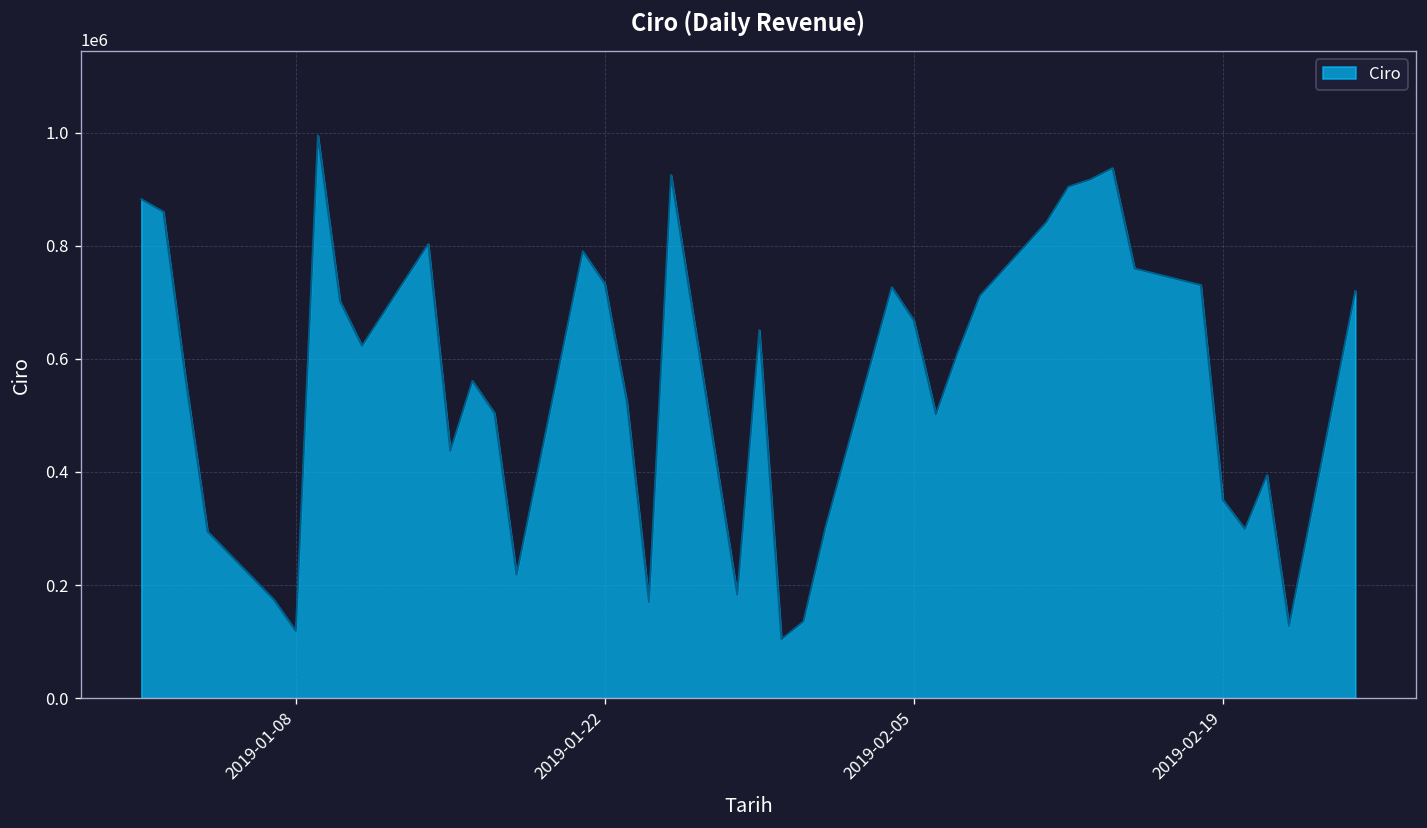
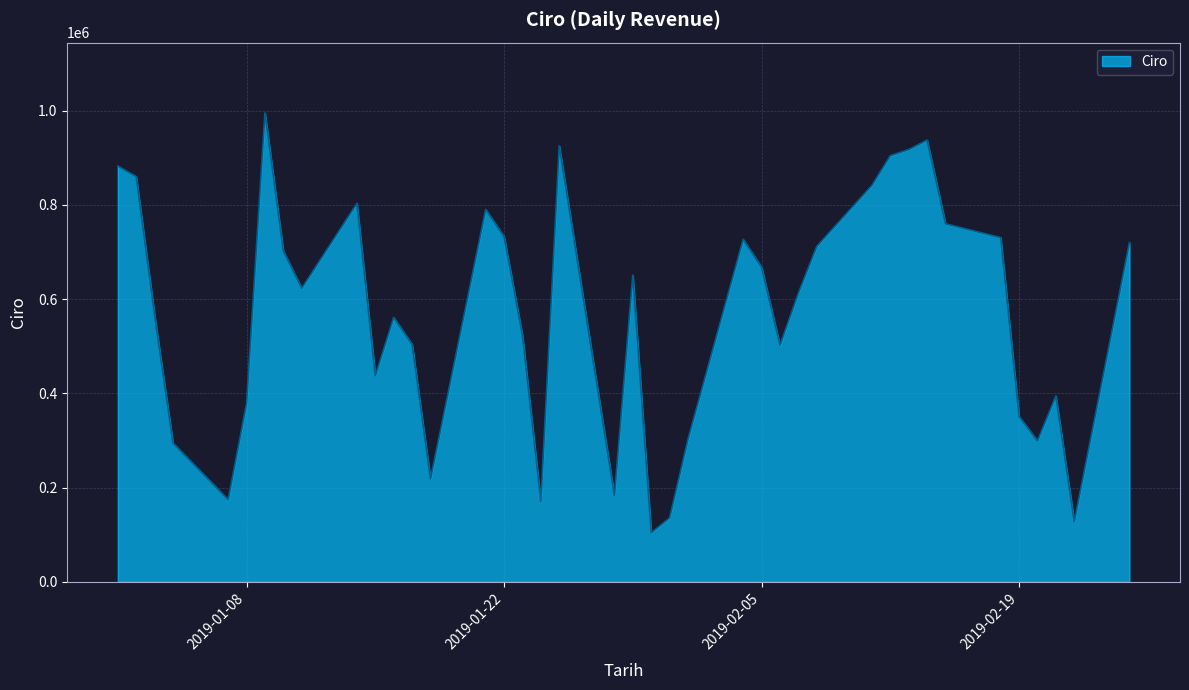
  {
-   "2019-01-08": 120000,
+   "2019-01-08": 380000,
    "2019-01-22": 730000,
    "2019-02-05": 670000,
    "2019-02-19": 350000
  }
